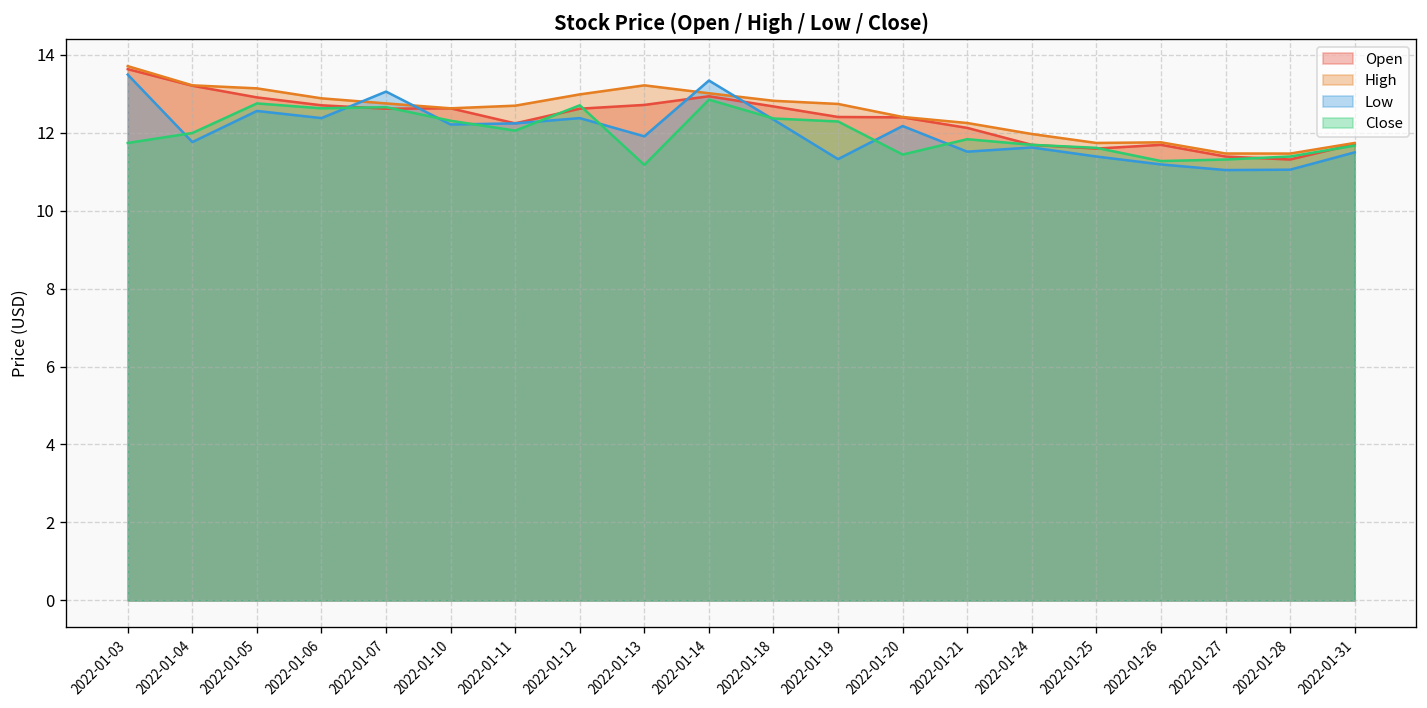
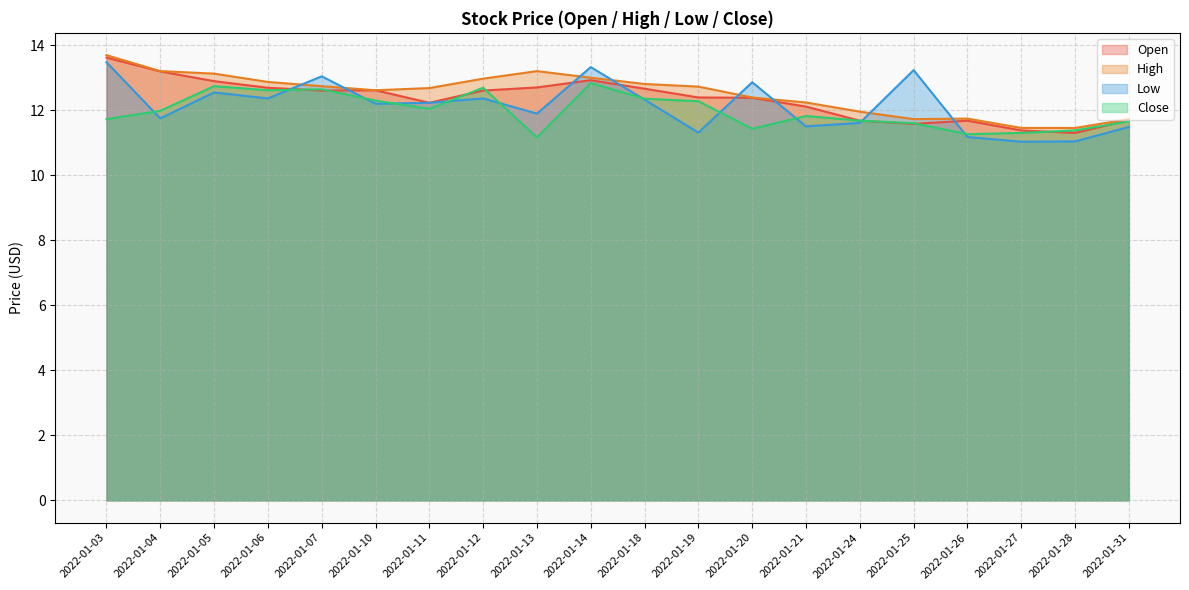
  {
    "Low": {
      "2022-01-03": 13.5,
      "2022-01-04": 11.8,
      "2022-01-05": 12.6,
      "2022-01-06": 12.4,
      "2022-01-07": 13.1,
      "2022-01-10": 12.2,
      "2022-01-12": 12.4,
      "2022-01-13": 11.9,
      "2022-01-14": 13.3,
      "2022-01-19": 11.3,
-     "2022-01-20": 12.2,
+     "2022-01-20": 12.9,
      "2022-01-21": 11.5,
-     "2022-01-25": 11.4,
+     "2022-01-25": 13.2,
      "2022-01-26": 11.2,
      "2022-01-27": 11.0,
      "2022-01-28": 11.0,
      "2022-01-31": 11.5
    },
    "Close": {
      "2022-01-03": 11.7,
      "2022-01-04": 12.0,
      "2022-01-05": 12.7,
      "2022-01-06": 12.6,
      "2022-01-10": 12.3,
      "2022-01-11": 12.1,
      "2022-01-12": 12.7,
      "2022-01-13": 11.2,
      "2022-01-14": 12.8,
      "2022-01-19": 12.3,
      "2022-01-20": 11.4,
      "2022-01-21": 11.8,
      "2022-01-26": 11.3
    }
  }
